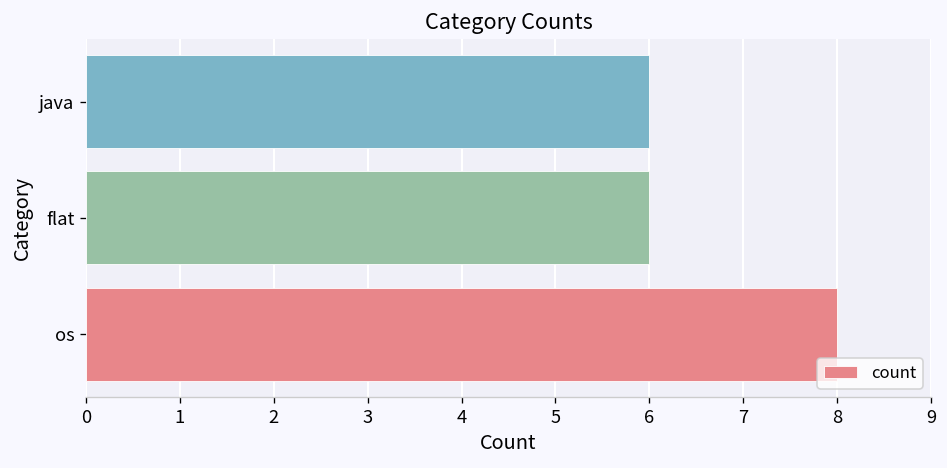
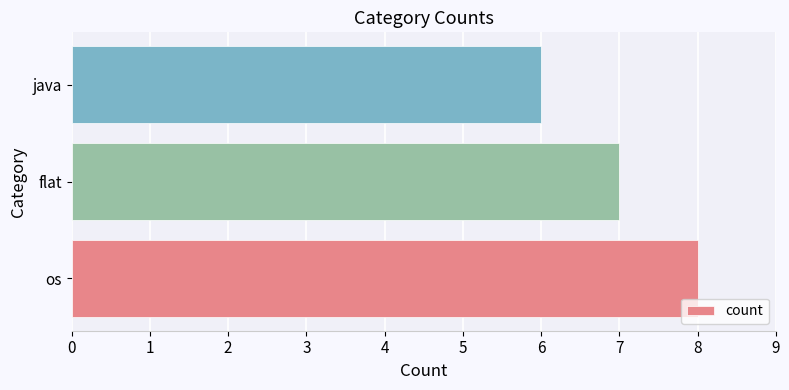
  {
    "java": 6,
-   "flat": 6,
+   "flat": 7,
    "os": 8
  }
